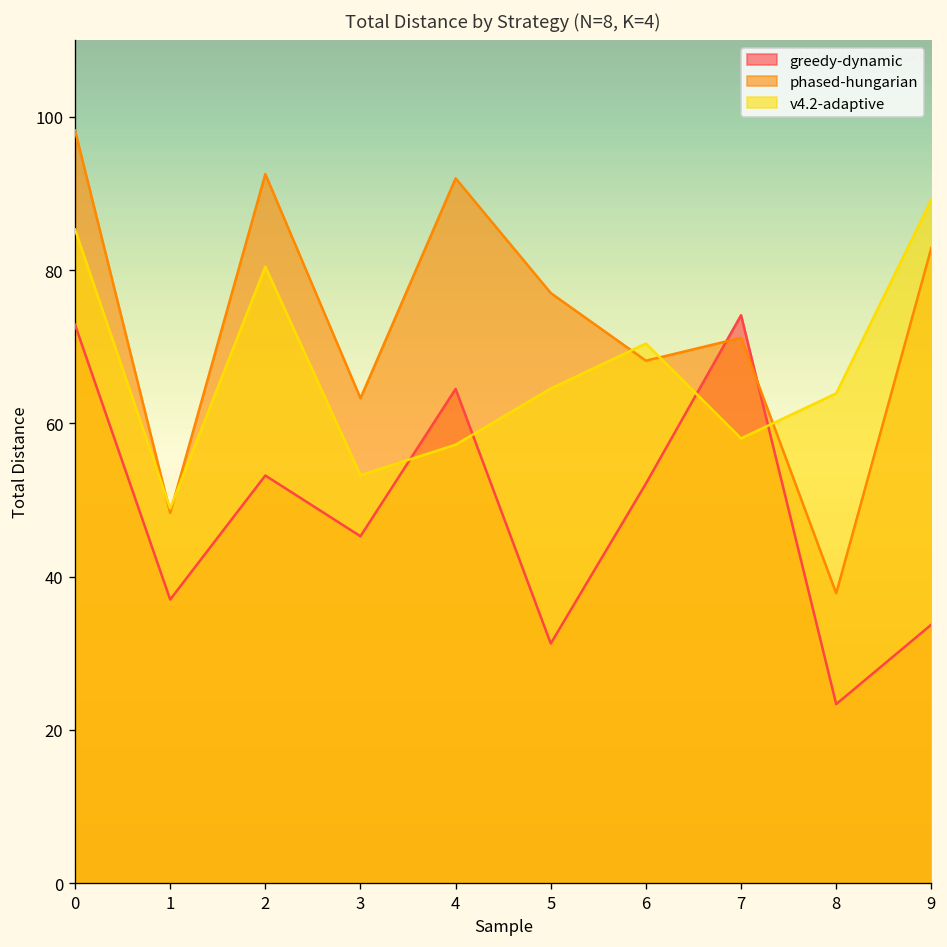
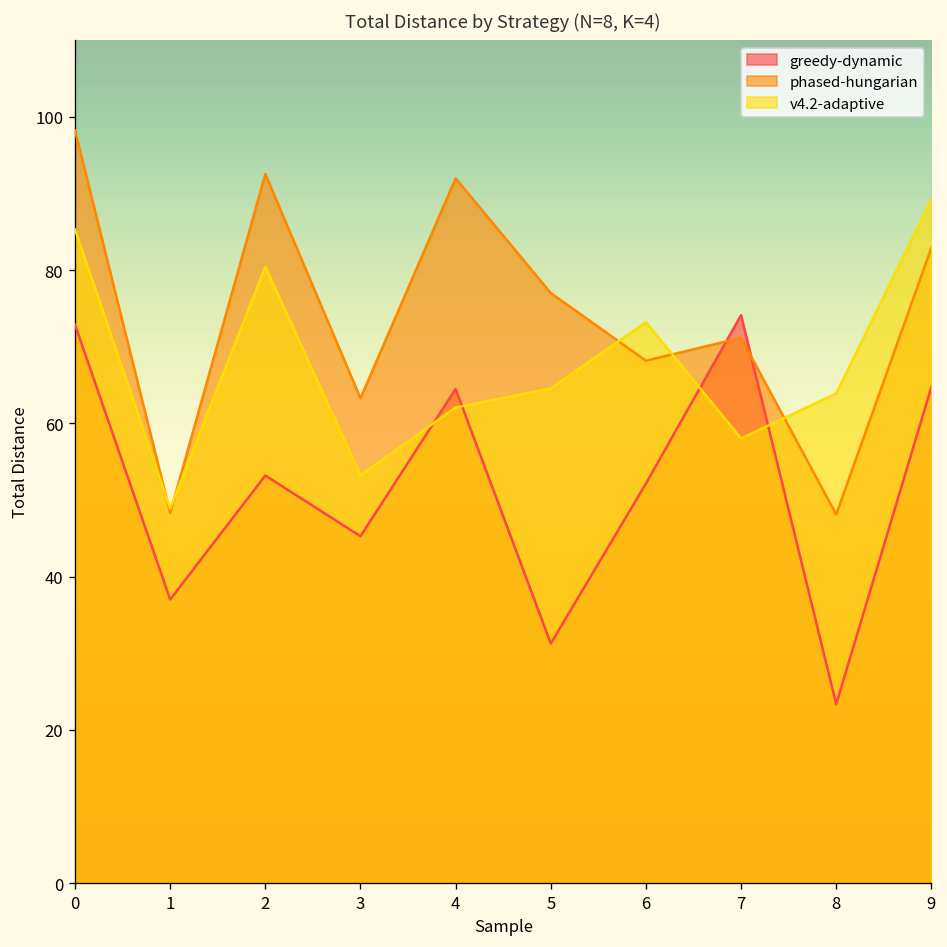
  {
    "greedy-dynamic": {
      "0": 73,
      "1": 37,
      "2": 53,
      "3": 45,
      "4": 64,
      "5": 31,
      "6": 52,
      "7": 74,
      "8": 23,
-     "9": 34
+     "9": 65
    },
    "phased-hungarian": {
      "0": 98,
      "1": 48,
      "2": 93,
      "3": 63,
      "4": 92,
      "5": 77,
      "6": 68,
      "7": 71,
-     "8": 38,
+     "8": 48,
      "9": 83
    },
    "v4.2-adaptive": {
      "0": 85,
      "1": 49,
      "2": 80,
      "3": 53,
-     "4": 57,
+     "4": 62,
      "5": 65,
-     "6": 70,
+     "6": 73,
      "7": 58,
      "8": 64,
      "9": 89
    }
  }
